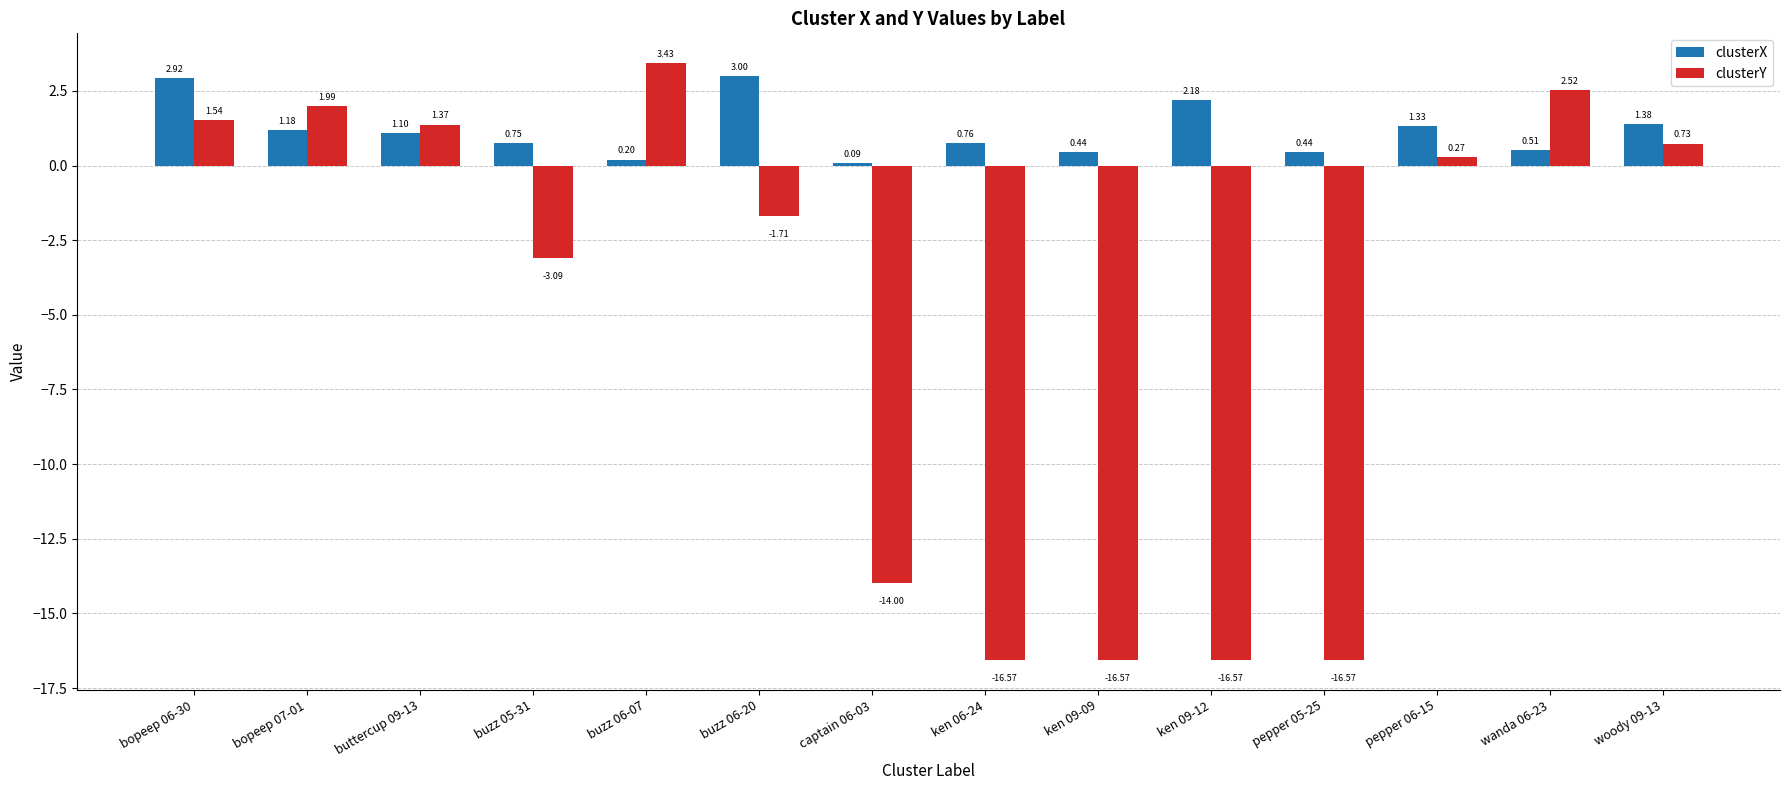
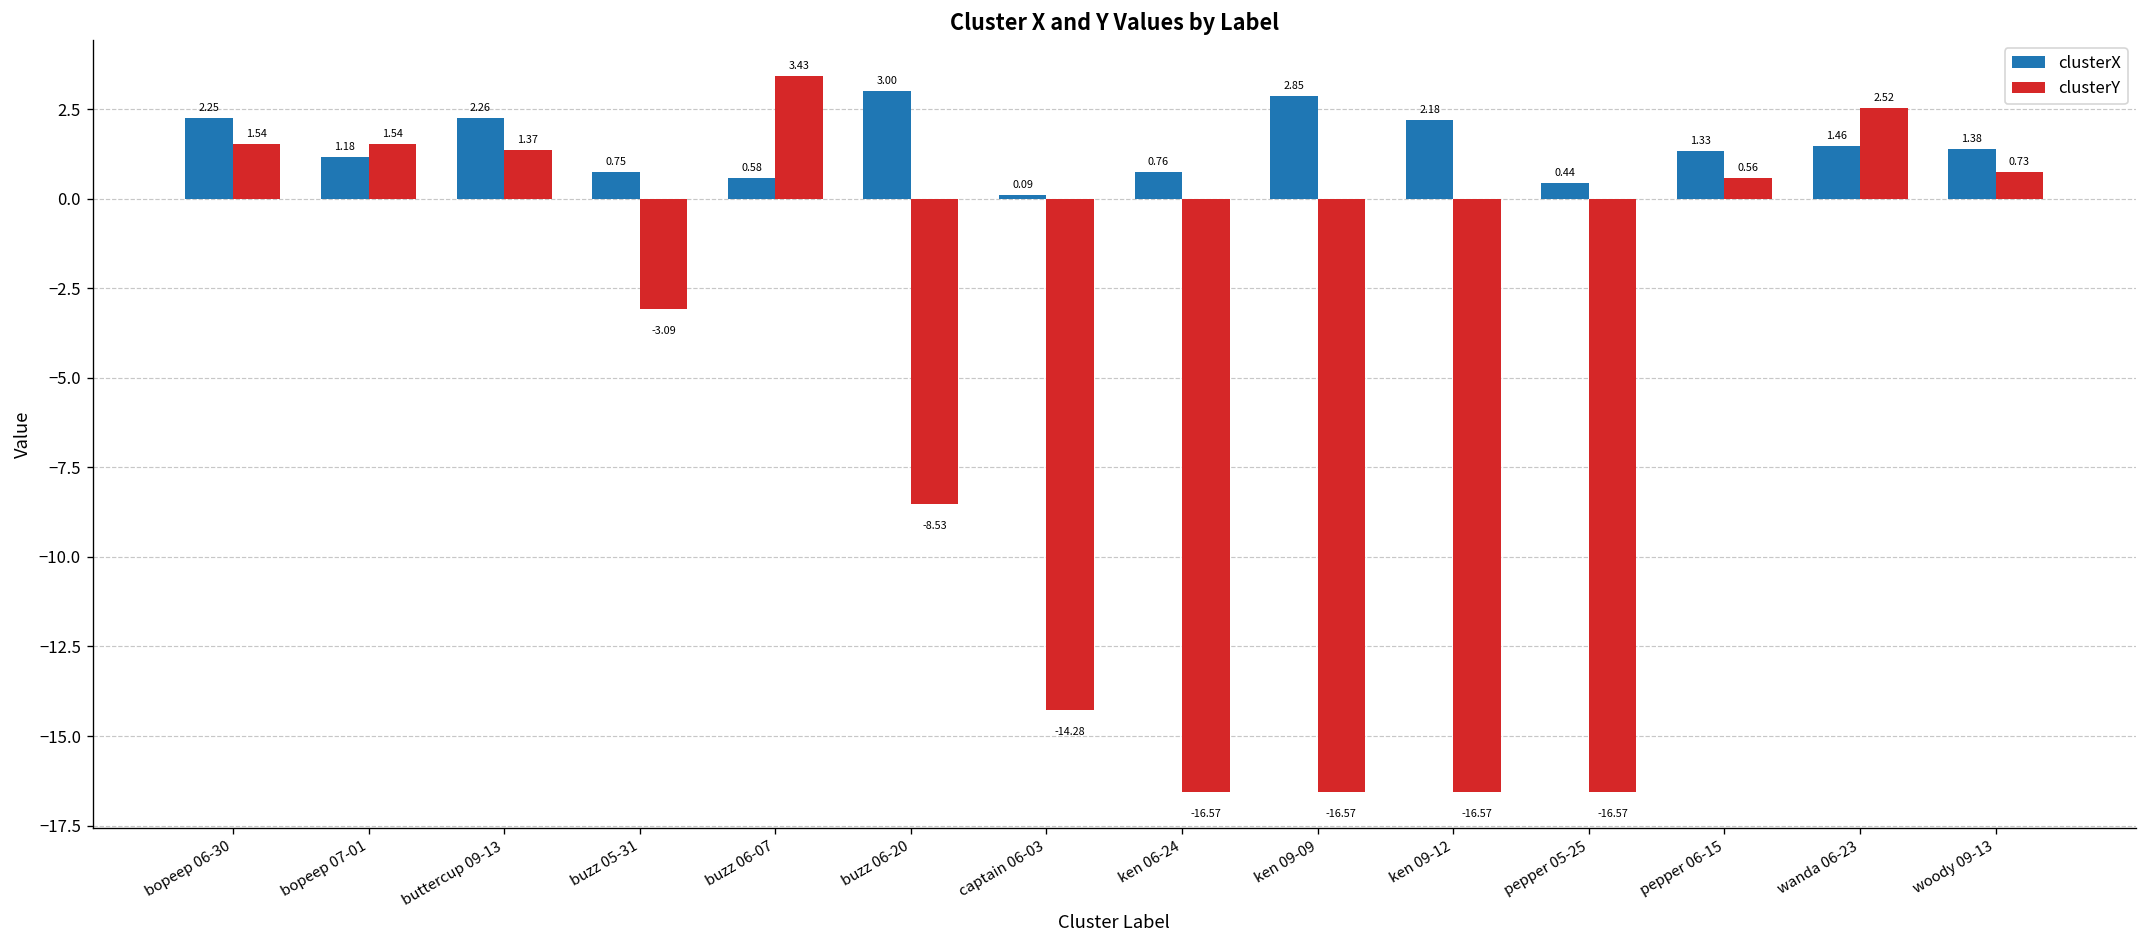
  {
    "clusterX": {
-     "bopeep 06-30": 2.92,
+     "bopeep 06-30": 2.25,
      "bopeep 07-01": 1.18,
-     "buttercup 09-13": 1.10,
+     "buttercup 09-13": 2.26,
      "buzz 05-31": 0.75,
-     "buzz 06-07": 0.20,
+     "buzz 06-07": 0.58,
      "buzz 06-20": 3.00,
      "captain 06-03": 0.09,
      "ken 06-24": 0.76,
-     "ken 09-09": 0.44,
+     "ken 09-09": 2.85,
      "ken 09-12": 2.18,
      "pepper 05-25": 0.44,
      "pepper 06-15": 1.33,
-     "wanda 06-23": 0.51,
+     "wanda 06-23": 1.46,
      "woody 09-13": 1.38
    },
    "clusterY": {
      "bopeep 06-30": 1.54,
-     "bopeep 07-01": 1.99,
+     "bopeep 07-01": 1.54,
      "buttercup 09-13": 1.37,
      "buzz 05-31": -3.09,
      "buzz 06-07": 3.43,
-     "buzz 06-20": -1.71,
-     "captain 06-03": -14.00,
+     "buzz 06-20": -8.53,
+     "captain 06-03": -14.28,
      "ken 06-24": -16.57,
      "ken 09-09": -16.57,
      "ken 09-12": -16.57,
      "pepper 05-25": -16.57,
-     "pepper 06-15": 0.27,
+     "pepper 06-15": 0.56,
      "wanda 06-23": 2.52,
      "woody 09-13": 0.73
    }
  }
